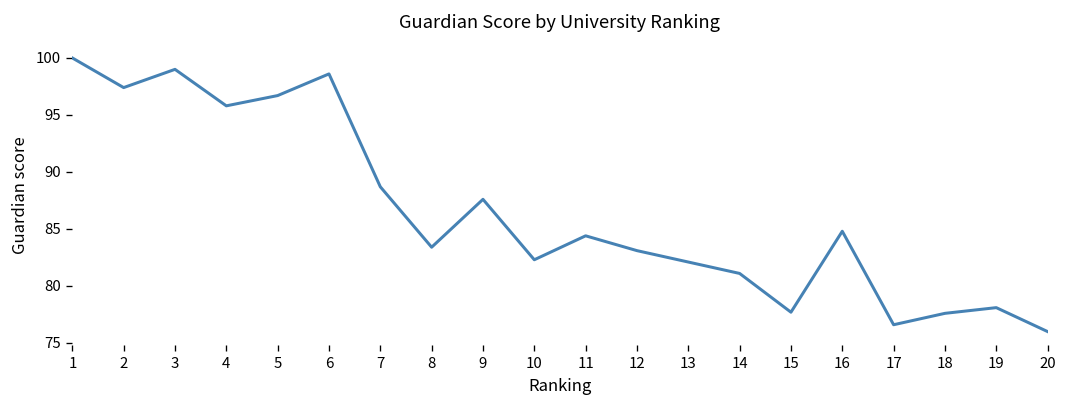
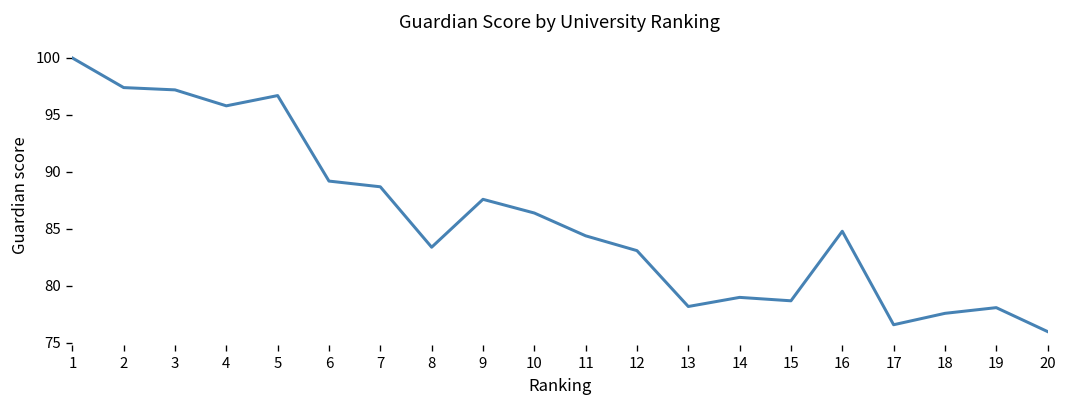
  {
    "1": 100,
    "2": 97,
-   "3": 99,
+   "3": 97,
    "4": 96,
    "5": 97,
-   "6": 99,
+   "6": 89,
    "7": 89,
    "8": 83,
    "9": 88,
-   "10": 82,
+   "10": 86,
    "11": 84,
    "12": 83,
-   "13": 82,
-   "14": 81,
-   "15": 78,
+   "13": 78,
+   "14": 79,
+   "15": 79,
    "16": 85,
    "17": 77,
    "18": 78,
    "19": 78,
    "20": 76
  }
